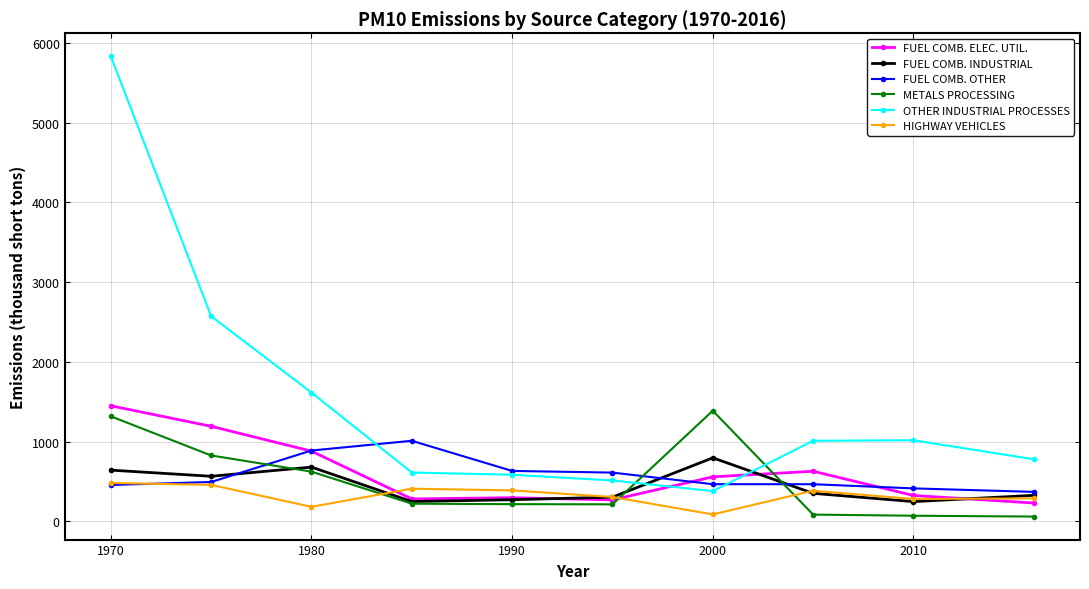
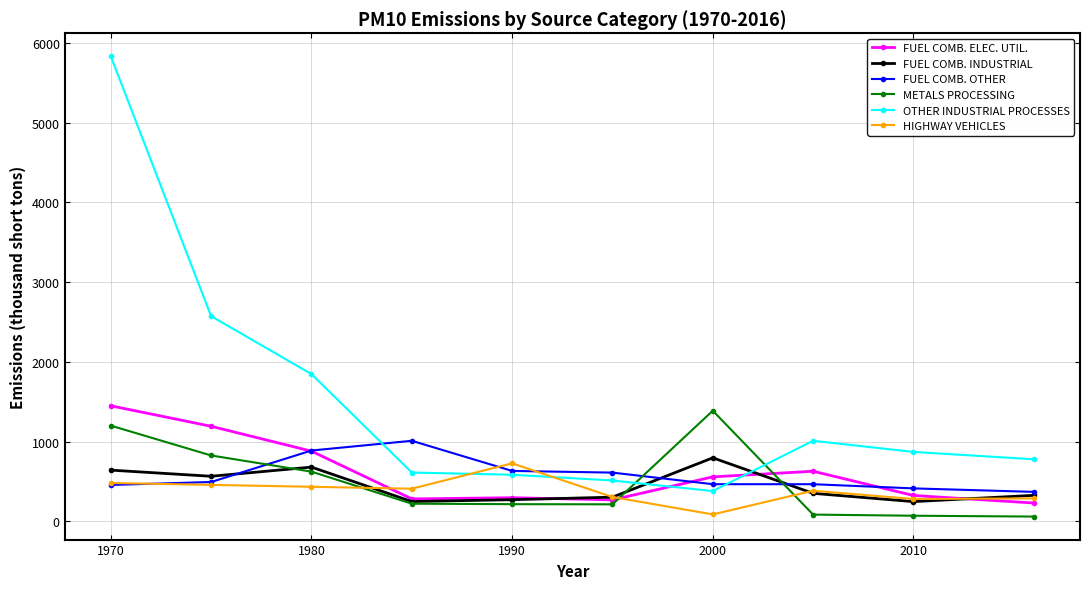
  {
    "FUEL COMB. ELEC. UTIL.": {
      "1970": 1400,
      "2000": 600,
      "2010": 300
    },
    "FUEL COMB. INDUSTRIAL": {
      "1970": 600,
      "1980": 700,
      "2000": 800,
      "2010": 200
    },
    "FUEL COMB. OTHER": {
      "1990": 600,
      "2000": 500,
      "2010": 400
    },
    "METALS PROCESSING": {
-     "1970": 1300,
+     "1970": 1200,
      "1980": 600,
      "1990": 200,
      "2000": 1400,
      "2010": 100
    },
    "OTHER INDUSTRIAL PROCESSES": {
      "1970": 5800,
-     "1980": 1600,
+     "1980": 1800,
      "1990": 600,
      "2000": 400,
-     "2010": 1000
+     "2010": 900
    },
    "HIGHWAY VEHICLES": {
-     "1980": 200,
-     "1990": 400,
+     "1980": 400,
+     "1990": 700,
      "2000": 100,
      "2010": 300
    }
  }
